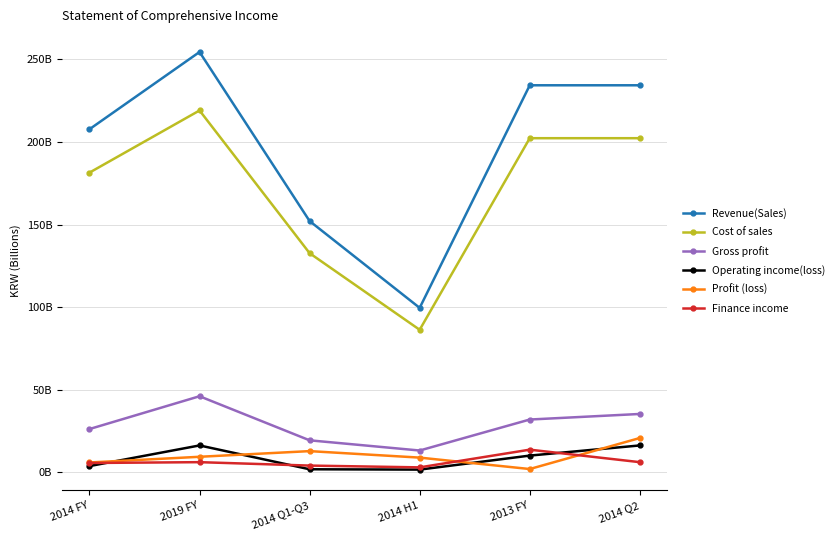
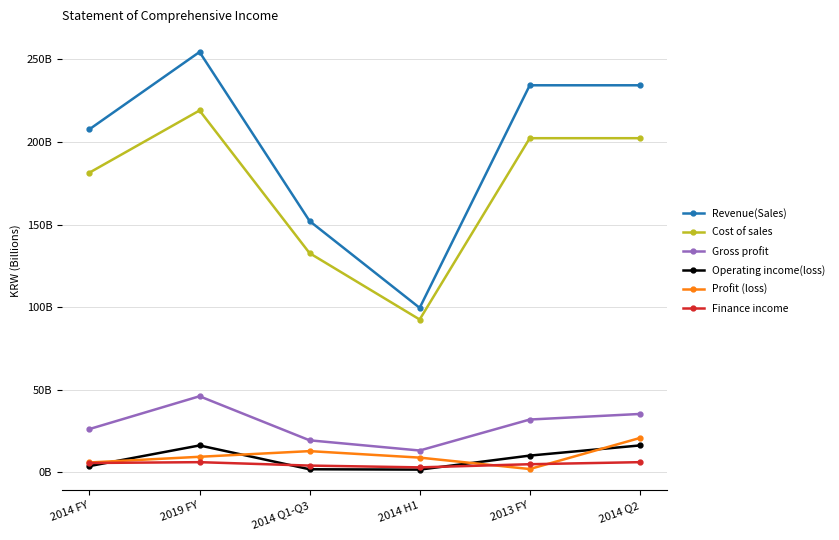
  {
    "Revenue(Sales)": {
      "2014 FY": 208000000000,
      "2019 FY": 254000000000,
      "2014 Q1-Q3": 152000000000,
      "2014 H1": 100000000000,
      "2013 FY": 234000000000,
      "2014 Q2": 234000000000
    },
    "Cost of sales": {
      "2014 FY": 181000000000,
      "2019 FY": 219000000000,
      "2014 Q1-Q3": 133000000000,
-     "2014 H1": 86000000000,
+     "2014 H1": 93000000000,
      "2013 FY": 202000000000,
      "2014 Q2": 202000000000
    },
    "Gross profit": {
      "2014 FY": 26000000000,
      "2019 FY": 46000000000,
      "2014 Q1-Q3": 19000000000,
      "2014 H1": 13000000000,
      "2013 FY": 32000000000,
      "2014 Q2": 35000000000
    },
    "Operating income(loss)": {
      "2014 FY": 4000000000,
      "2019 FY": 16000000000,
      "2014 Q1-Q3": 2000000000,
      "2013 FY": 10000000000,
      "2014 Q2": 16000000000
    },
    "Profit (loss)": {
      "2019 FY": 9000000000,
      "2014 Q1-Q3": 13000000000,
      "2014 H1": 9000000000,
      "2013 FY": 2000000000,
      "2014 Q2": 21000000000
    },
    "Finance income": {
      "2019 FY": 6000000000,
      "2014 Q1-Q3": 4000000000,
-     "2013 FY": 14000000000,
+     "2013 FY": 5000000000,
      "2014 Q2": 6000000000
    }
  }
